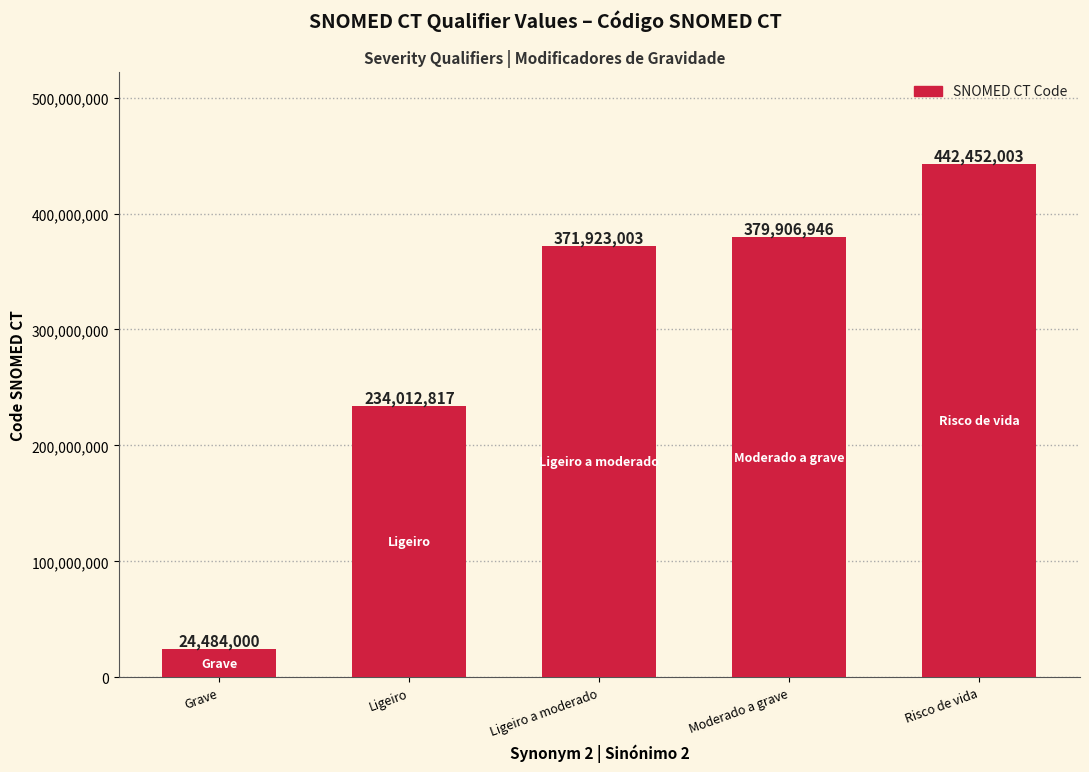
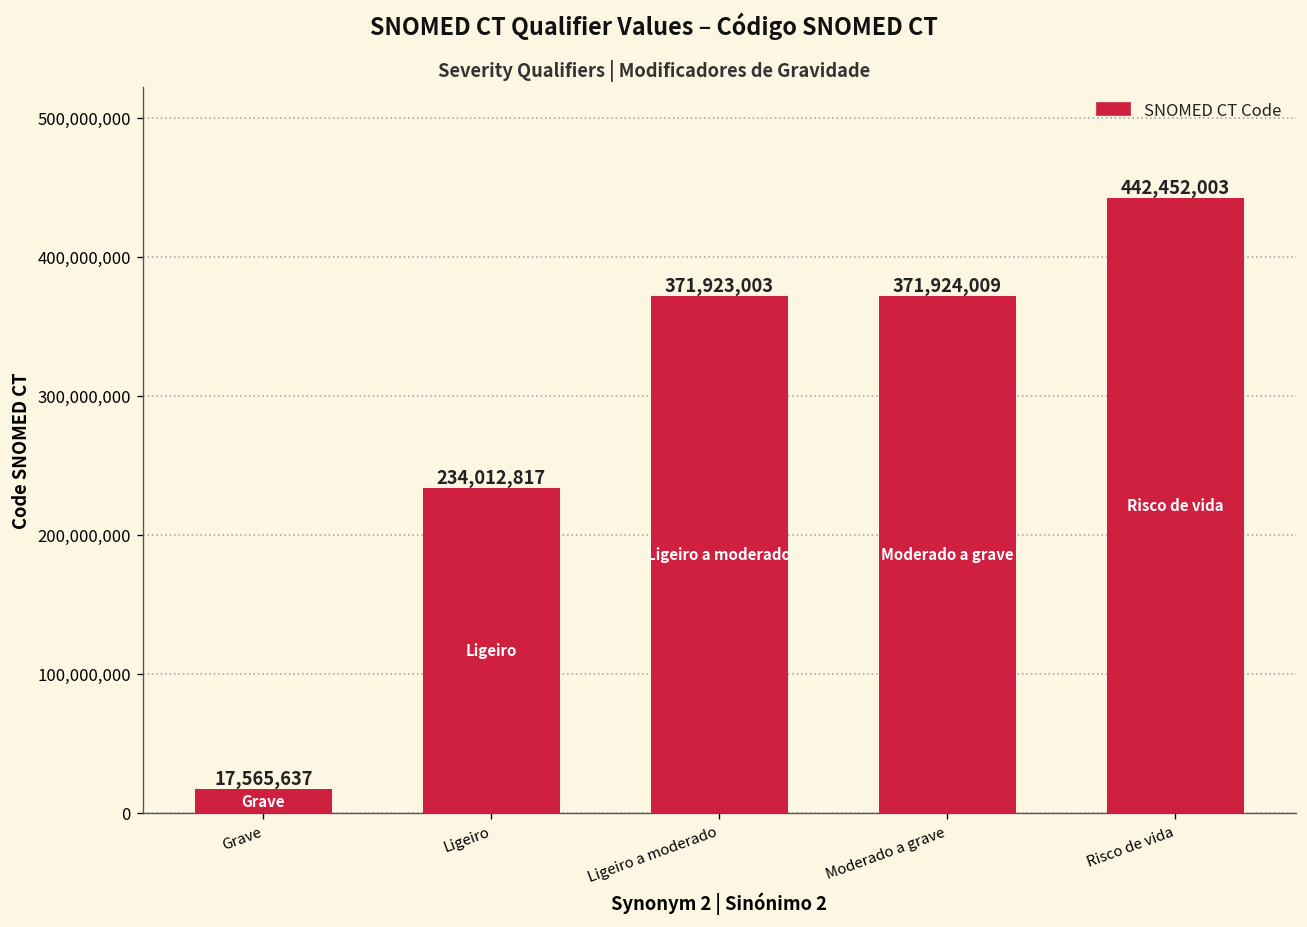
  {
-   "Grave": "24,484,000",
+   "Grave": "17,565,637",
    "Ligeiro": "234,012,817",
    "Ligeiro a moderado": "371,923,003",
-   "Moderado a grave": "379,906,946",
+   "Moderado a grave": "371,924,009",
    "Risco de vida": "442,452,003"
  }
